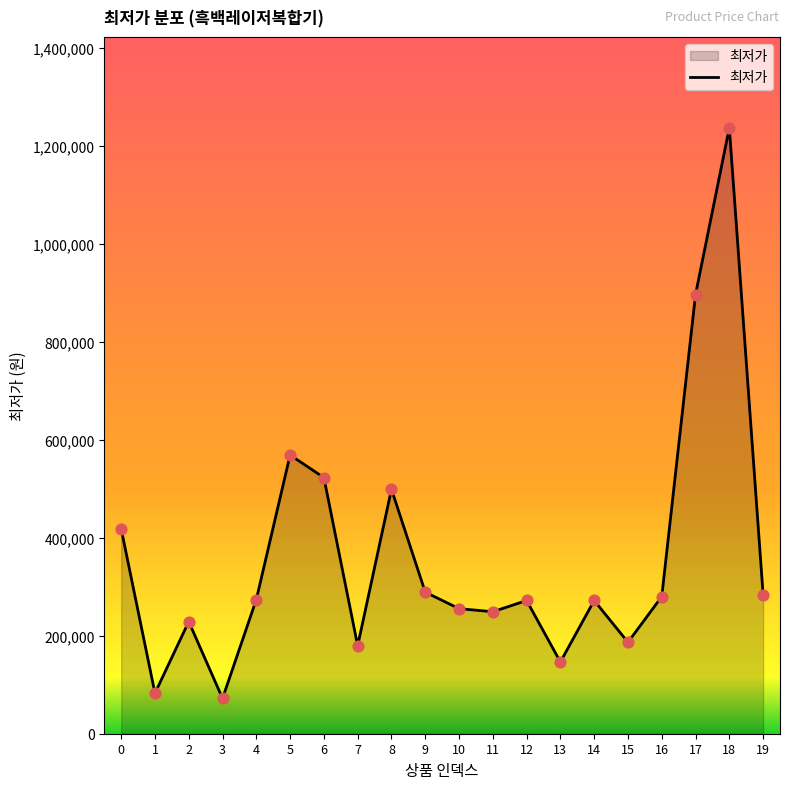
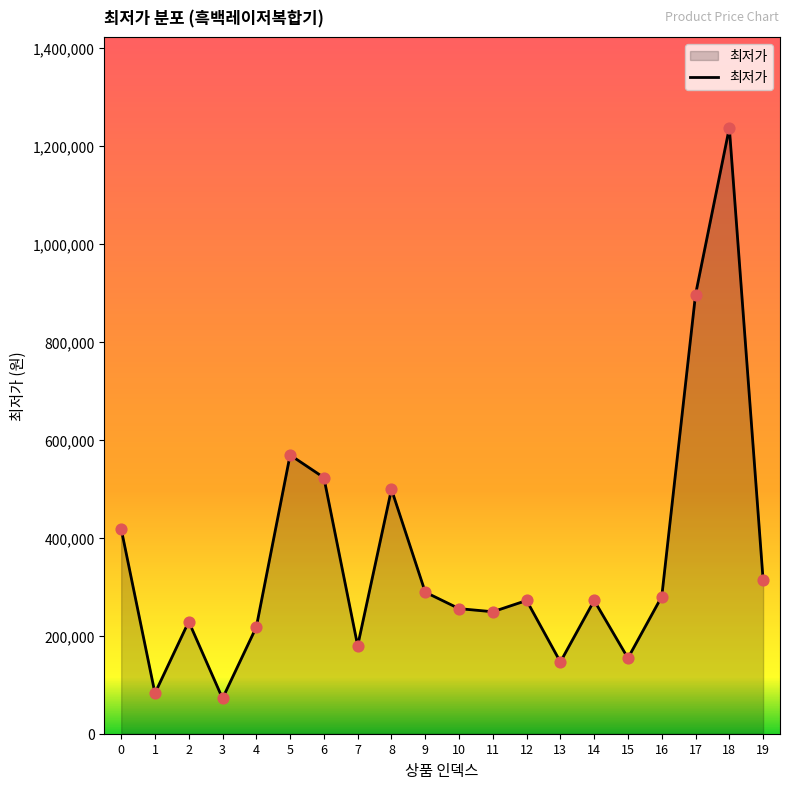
  {
    "0": "420,000",
    "1": "80,000",
    "2": "230,000",
    "3": "70,000",
-   "4": "270,000",
+   "4": "220,000",
    "5": "570,000",
    "6": "520,000",
    "7": "180,000",
    "8": "500,000",
    "9": "290,000",
    "10": "260,000",
    "11": "250,000",
    "12": "270,000",
    "13": "150,000",
    "14": "270,000",
-   "15": "190,000",
+   "15": "150,000",
    "16": "280,000",
    "17": "900,000",
    "18": "1,240,000",
-   "19": "280,000"
+   "19": "310,000"
  }
